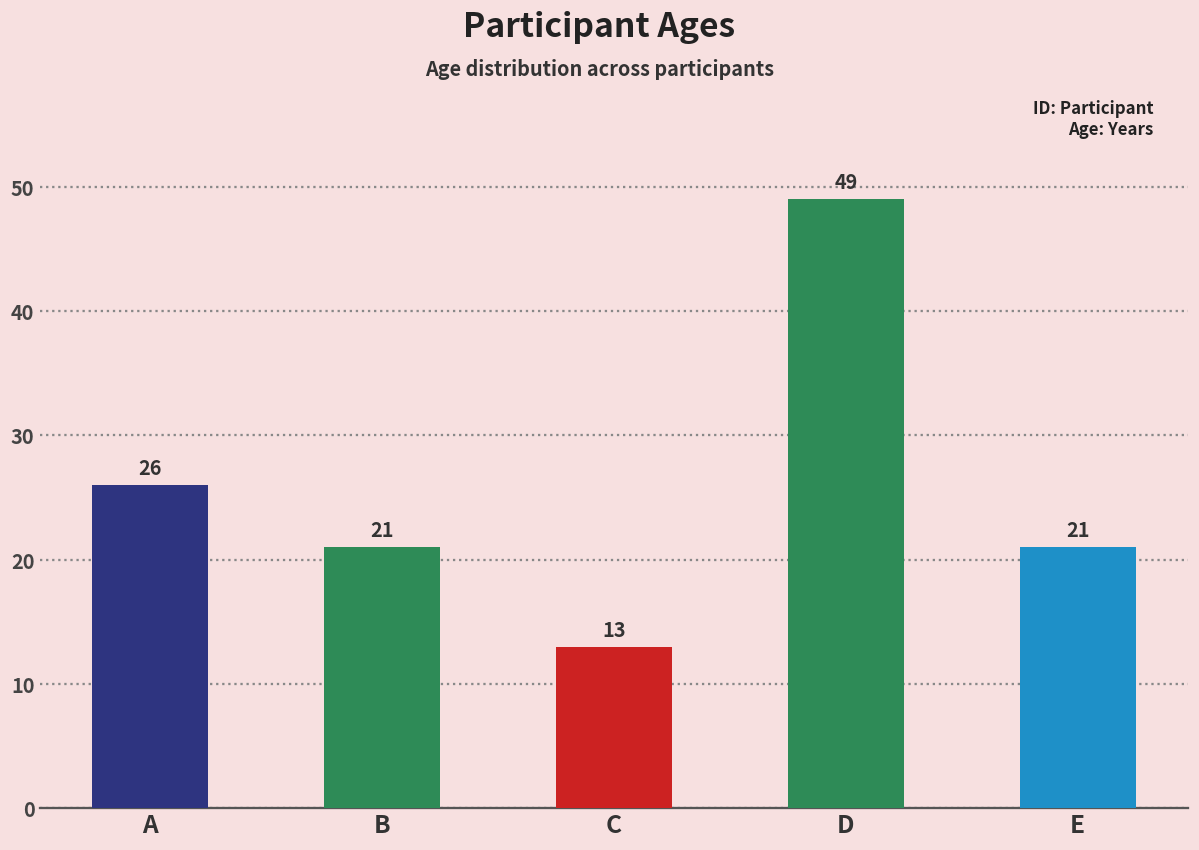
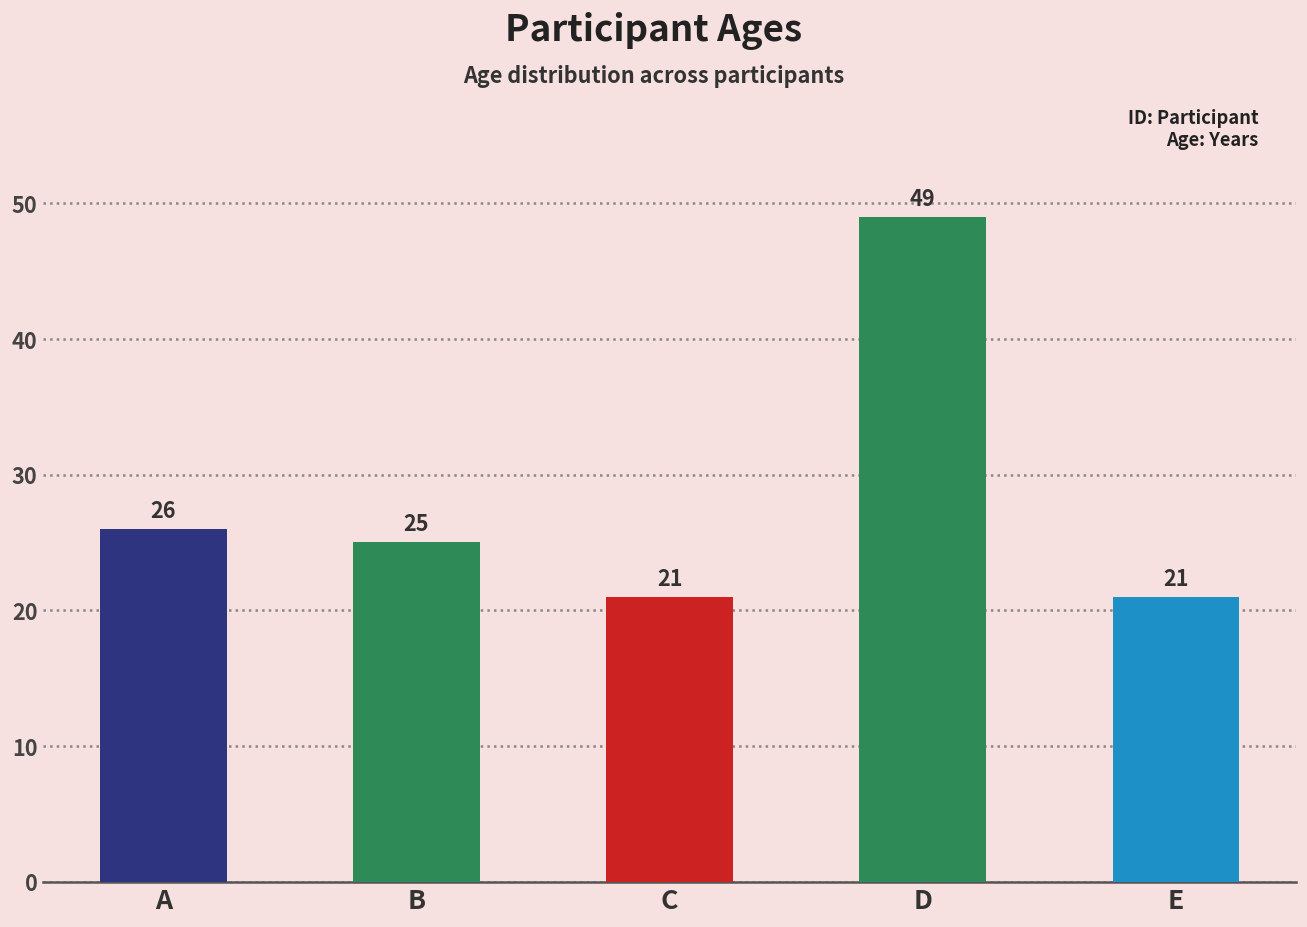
  {
    "A": 26,
-   "B": 21,
-   "C": 13,
+   "B": 25,
+   "C": 21,
    "D": 49,
    "E": 21
  }
